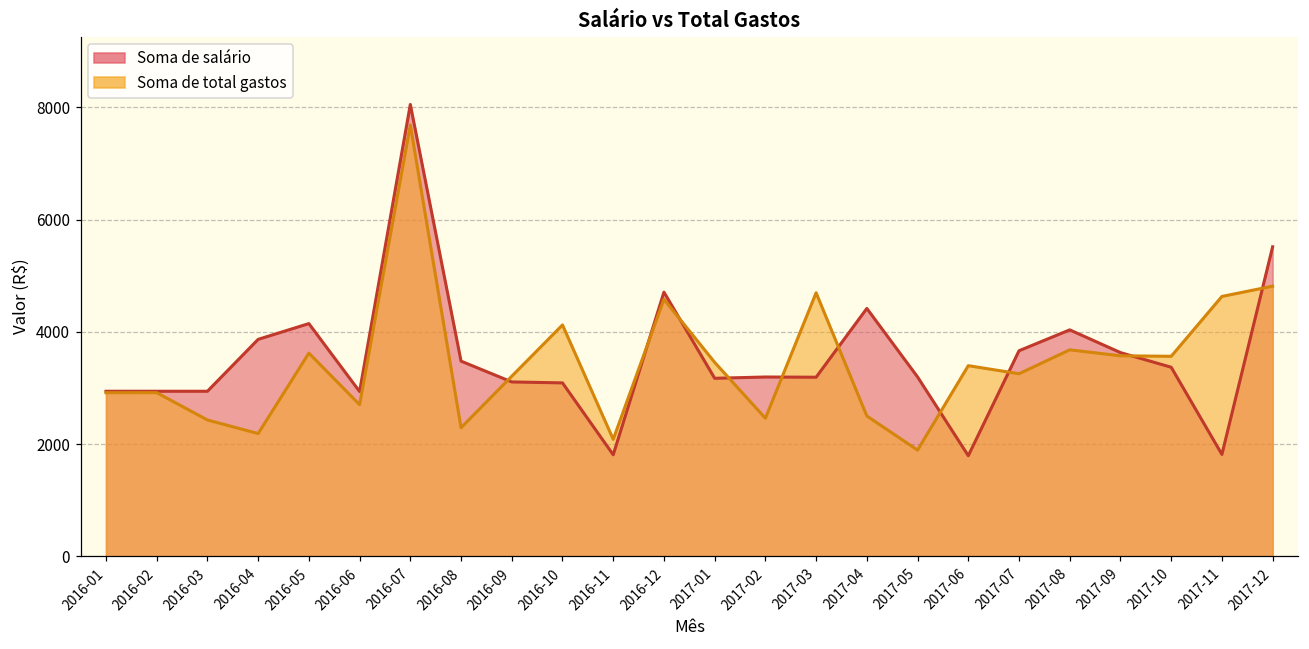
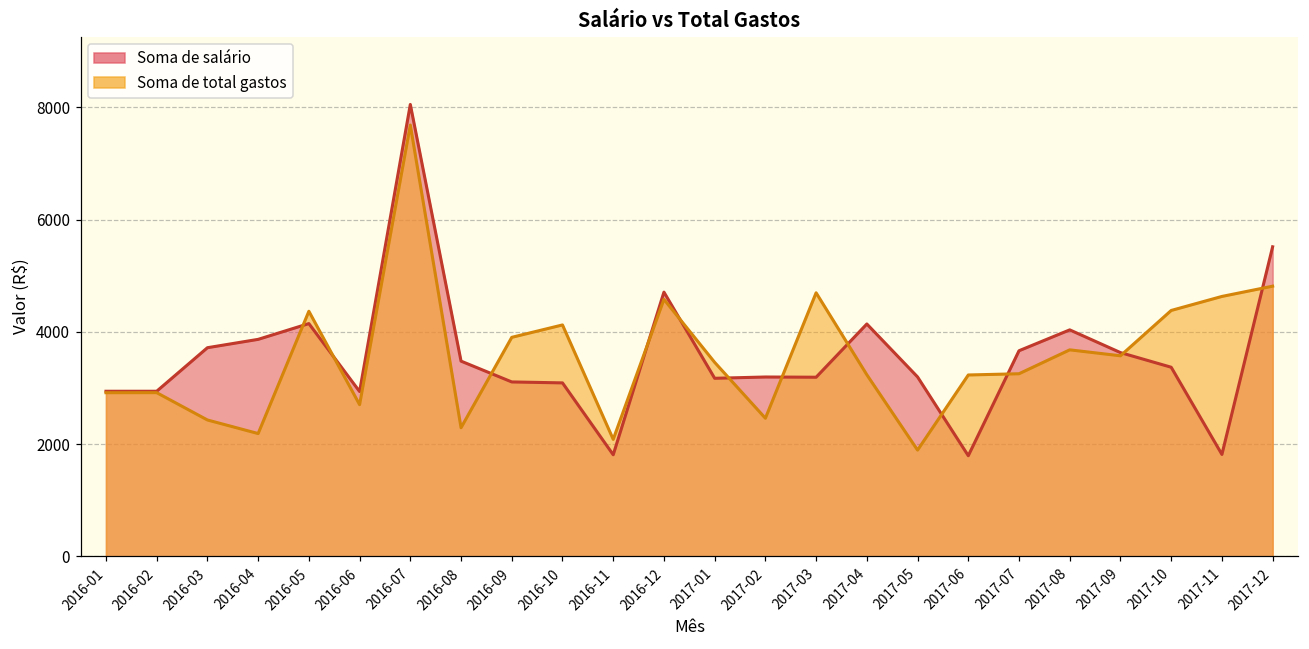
  {
    "Soma de salário": {
-     "2016-03": 2900,
+     "2016-03": 3700,
      "2016-04": 3900,
      "2016-05": 4100,
      "2016-06": 2900,
      "2016-07": 8100,
      "2016-08": 3500,
      "2016-09": 3100,
      "2016-10": 3100,
      "2016-11": 1800,
      "2016-12": 4700,
      "2017-01": 3200,
      "2017-02": 3200,
      "2017-03": 3200,
-     "2017-04": 4400,
+     "2017-04": 4100,
      "2017-05": 3200,
      "2017-06": 1800,
      "2017-07": 3700,
      "2017-08": 4000,
      "2017-09": 3600,
      "2017-10": 3400,
      "2017-11": 1800,
      "2017-12": 5500
    },
    "Soma de total gastos": {
      "2016-03": 2400,
      "2016-04": 2200,
-     "2016-05": 3600,
+     "2016-05": 4400,
      "2016-06": 2700,
      "2016-07": 7700,
      "2016-08": 2300,
-     "2016-09": 3200,
+     "2016-09": 3900,
      "2016-10": 4100,
      "2016-11": 2100,
      "2016-12": 4600,
      "2017-01": 3500,
      "2017-02": 2500,
      "2017-03": 4700,
-     "2017-04": 2500,
+     "2017-04": 3200,
      "2017-05": 1900,
-     "2017-06": 3400,
+     "2017-06": 3200,
      "2017-07": 3300,
      "2017-08": 3700,
      "2017-09": 3600,
-     "2017-10": 3600,
+     "2017-10": 4400,
      "2017-11": 4600,
      "2017-12": 4800
    }
  }
